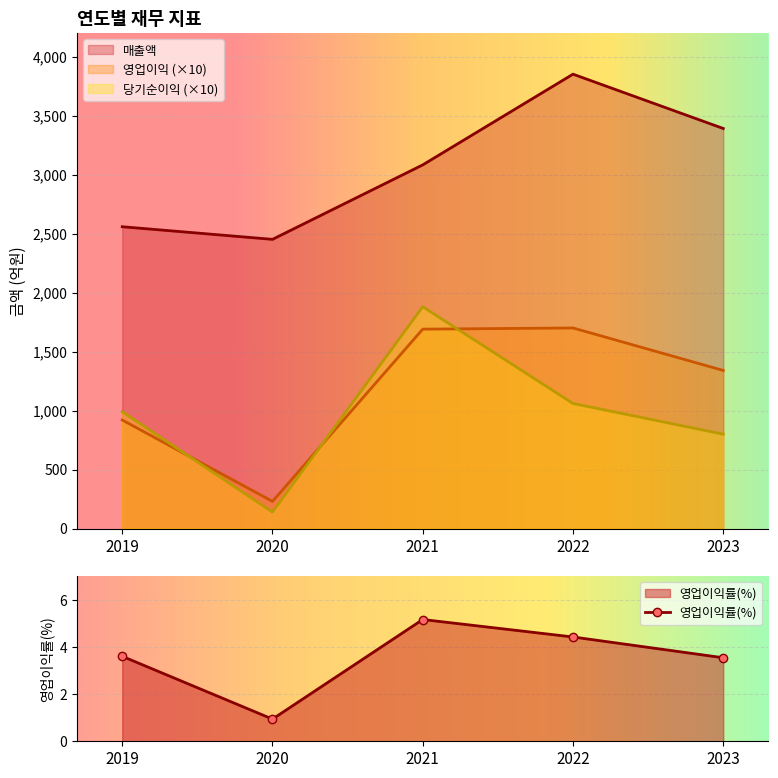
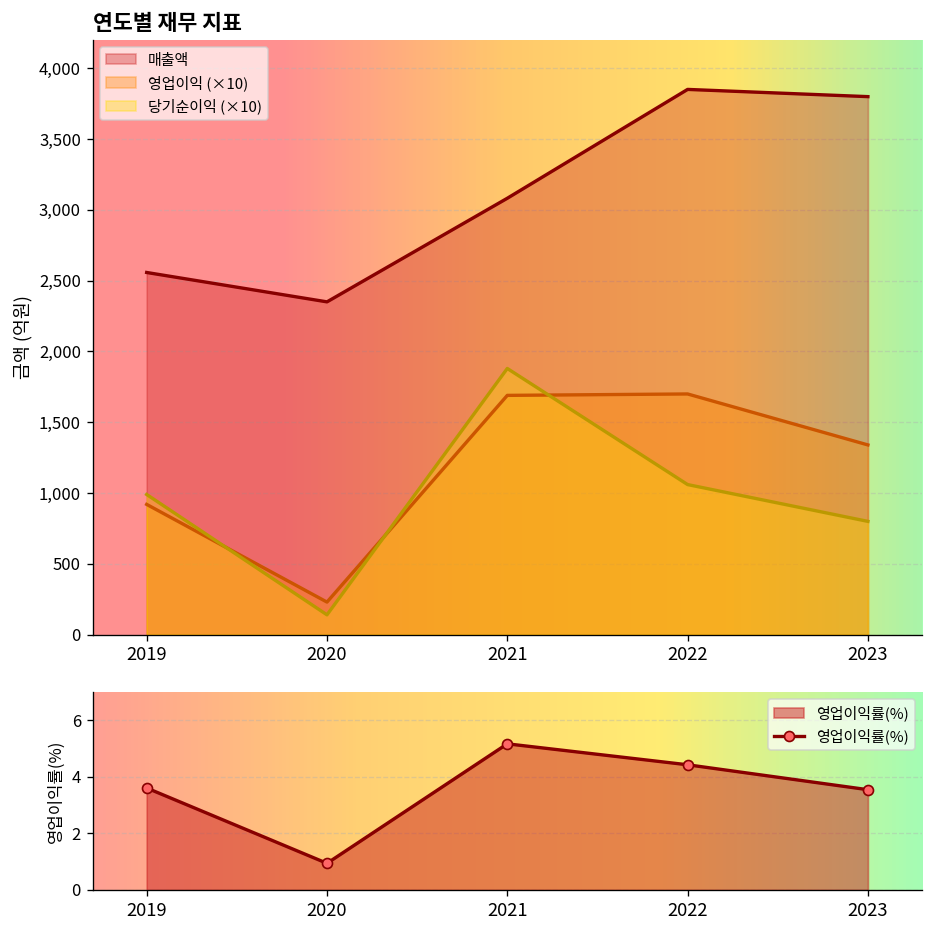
  {
    "연도별 재무 지표": {
      "매출액": {
        "2019": "2,560",
-       "2020": "2,450",
+       "2020": "2,350",
        "2021": "3,080",
        "2022": "3,850",
-       "2023": "3,390"
+       "2023": "3,800"
      }
    }
  }
